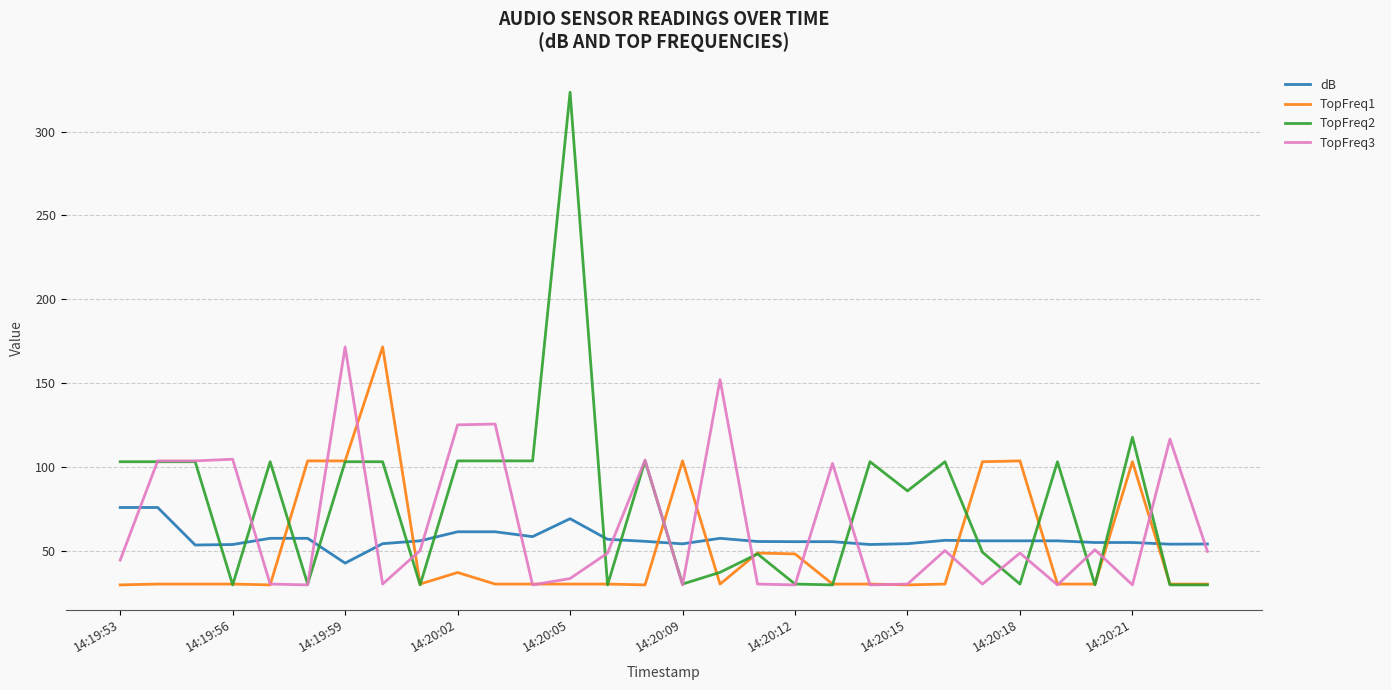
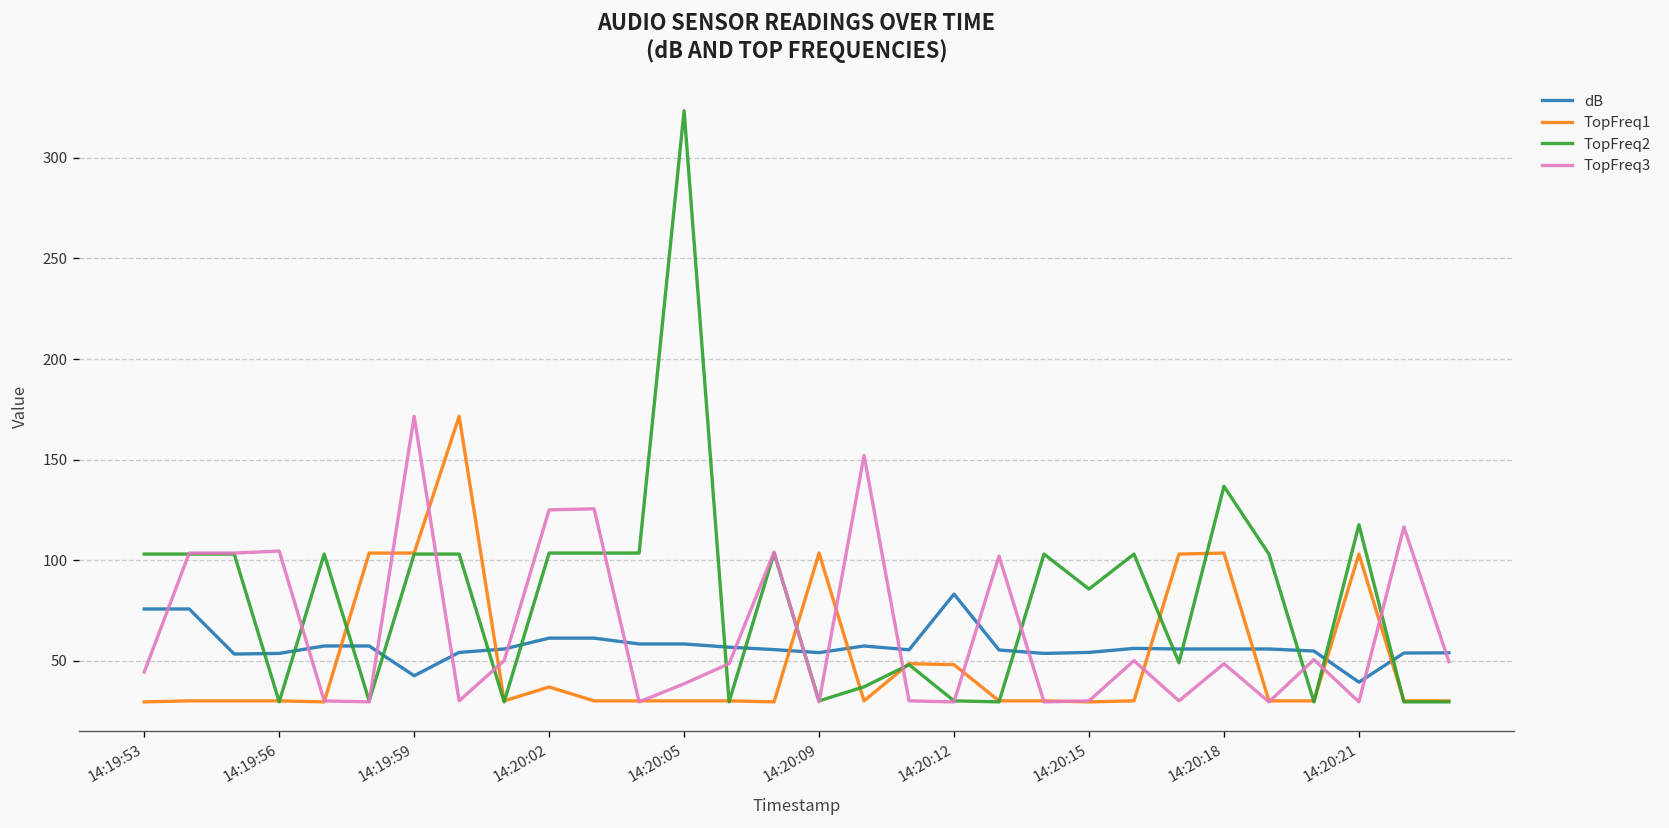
  {
    "dB": {
      "14:19:53": 76,
      "14:19:56": 54,
      "14:19:59": 43,
      "14:20:02": 61,
-     "14:20:05": 69,
+     "14:20:05": 58,
      "14:20:09": 54,
-     "14:20:12": 55,
+     "14:20:12": 83,
      "14:20:15": 54,
      "14:20:18": 56,
-     "14:20:21": 55
+     "14:20:21": 39
    },
    "TopFreq1": {
      "14:19:53": 30,
      "14:20:02": 37,
      "14:20:05": 30,
      "14:20:09": 104,
      "14:20:12": 48,
      "14:20:18": 104,
      "14:20:21": 103
    },
    "TopFreq2": {
      "14:19:53": 103,
      "14:20:02": 104,
      "14:20:05": 324,
      "14:20:15": 86,
-     "14:20:18": 30,
+     "14:20:18": 137,
      "14:20:21": 118
    },
    "TopFreq3": {
      "14:19:53": 44,
      "14:19:56": 105,
      "14:19:59": 172,
      "14:20:02": 125,
-     "14:20:05": 33,
+     "14:20:05": 39,
      "14:20:18": 49,
      "14:20:21": 30
    }
  }
